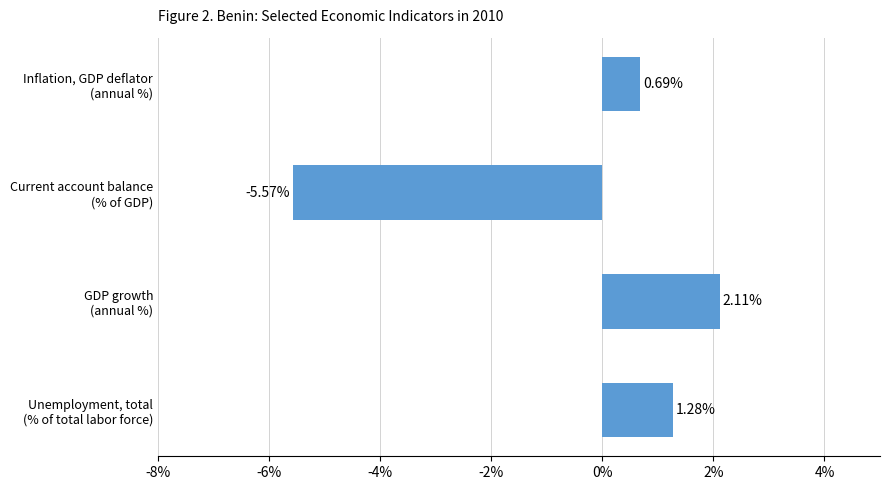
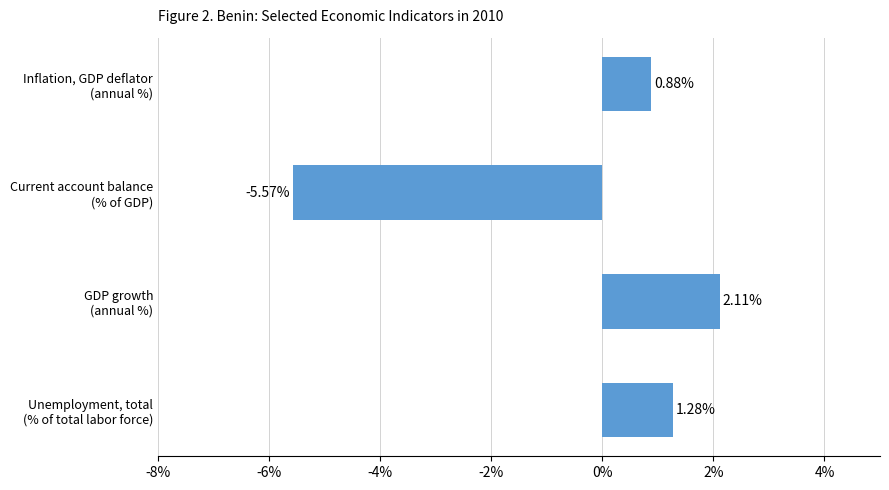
  {
-   "Inflation, GDP deflator (annual %)": "0.69%",
+   "Inflation, GDP deflator (annual %)": "0.88%",
    "Current account balance (% of GDP)": "-5.57%",
    "GDP growth (annual %)": "2.11%",
    "Unemployment, total (% of total labor force)": "1.28%"
  }
